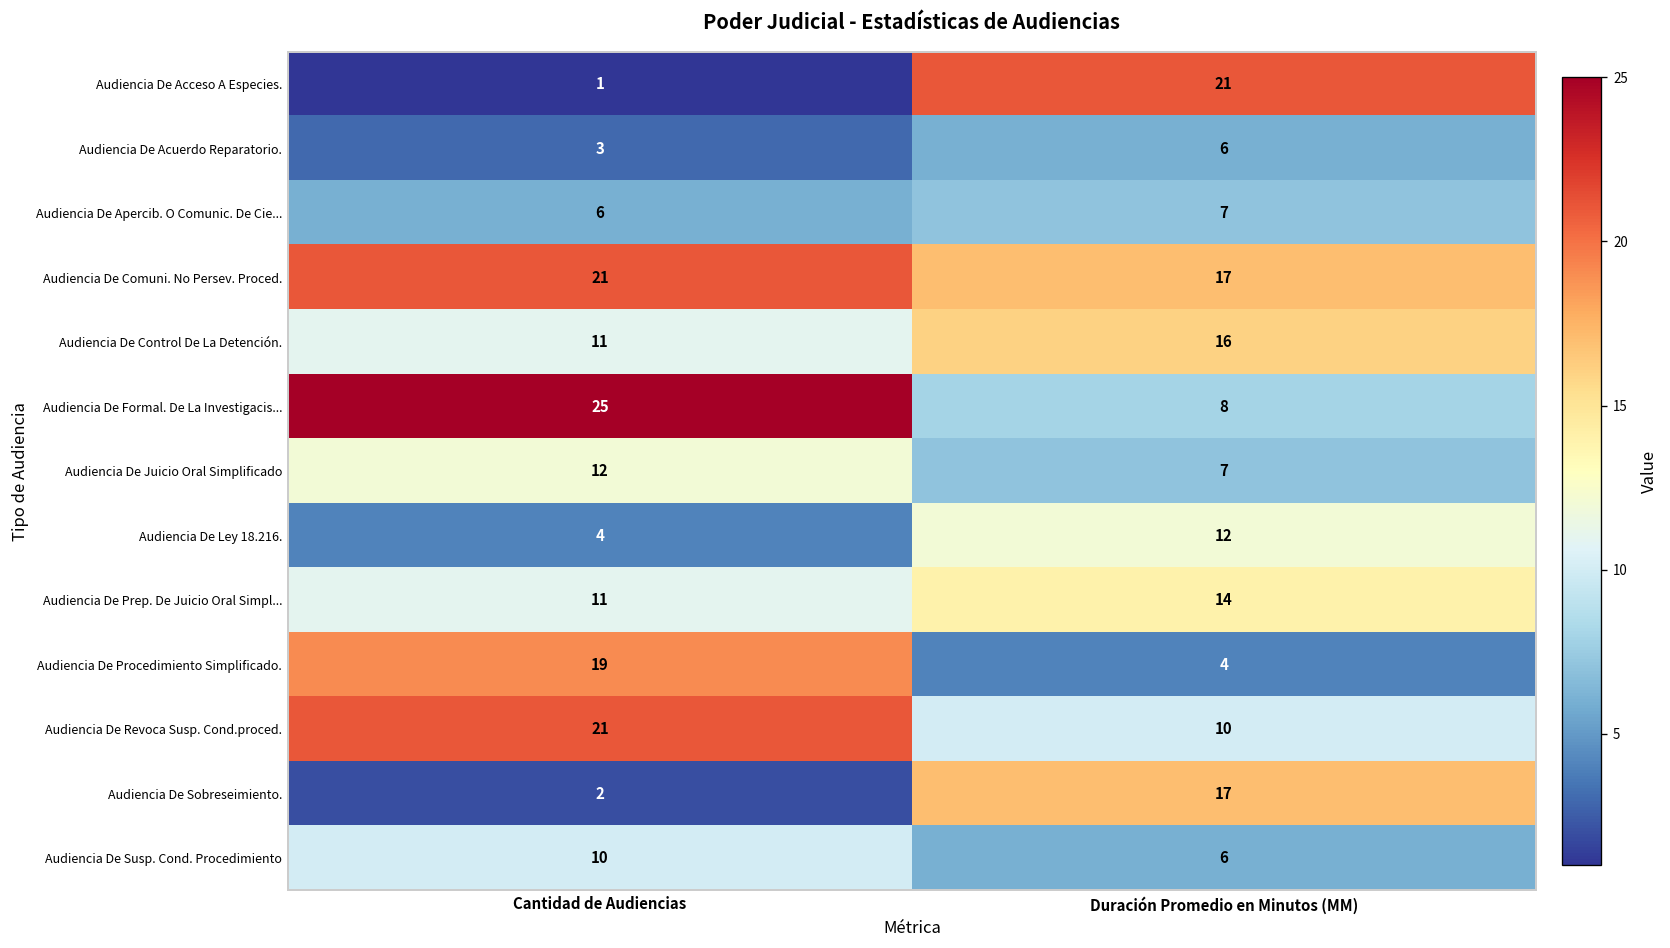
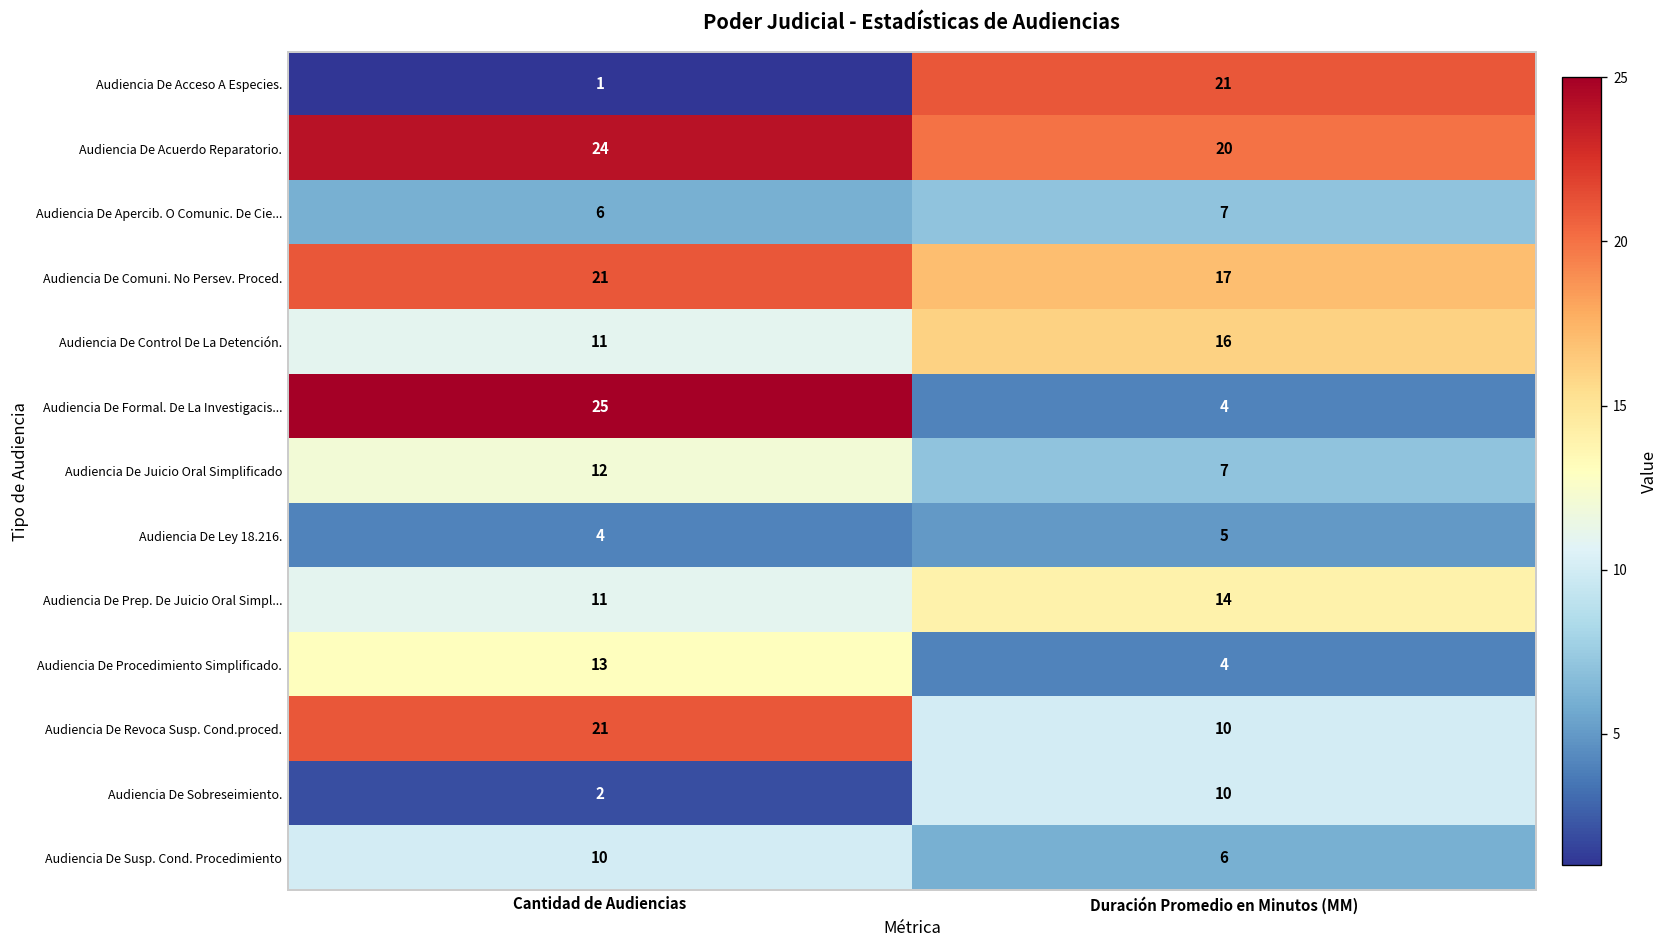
  {
    "Audiencia De Acceso A Especies.": {
      "Cantidad de Audiencias": 1,
      "Duración Promedio en Minutos (MM)": 21
    },
    "Audiencia De Acuerdo Reparatorio.": {
-     "Cantidad de Audiencias": 3,
-     "Duración Promedio en Minutos (MM)": 6
+     "Cantidad de Audiencias": 24,
+     "Duración Promedio en Minutos (MM)": 20
    },
    "Audiencia De Apercib. O Comunic. De Cie...": {
      "Cantidad de Audiencias": 6,
      "Duración Promedio en Minutos (MM)": 7
    },
    "Audiencia De Comuni. No Persev. Proced.": {
      "Cantidad de Audiencias": 21,
      "Duración Promedio en Minutos (MM)": 17
    },
    "Audiencia De Control De La Detención.": {
      "Cantidad de Audiencias": 11,
      "Duración Promedio en Minutos (MM)": 16
    },
    "Audiencia De Formal. De La Investigacis...": {
      "Cantidad de Audiencias": 25,
-     "Duración Promedio en Minutos (MM)": 8
+     "Duración Promedio en Minutos (MM)": 4
    },
    "Audiencia De Juicio Oral Simplificado": {
      "Cantidad de Audiencias": 12,
      "Duración Promedio en Minutos (MM)": 7
    },
    "Audiencia De Ley 18.216.": {
      "Cantidad de Audiencias": 4,
-     "Duración Promedio en Minutos (MM)": 12
+     "Duración Promedio en Minutos (MM)": 5
    },
    "Audiencia De Prep. De Juicio Oral Simpl...": {
      "Cantidad de Audiencias": 11,
      "Duración Promedio en Minutos (MM)": 14
    },
    "Audiencia De Procedimiento Simplificado.": {
-     "Cantidad de Audiencias": 19,
+     "Cantidad de Audiencias": 13,
      "Duración Promedio en Minutos (MM)": 4
    },
    "Audiencia De Revoca Susp. Cond.proced.": {
      "Cantidad de Audiencias": 21,
      "Duración Promedio en Minutos (MM)": 10
    },
    "Audiencia De Sobreseimiento.": {
      "Cantidad de Audiencias": 2,
-     "Duración Promedio en Minutos (MM)": 17
+     "Duración Promedio en Minutos (MM)": 10
    },
    "Audiencia De Susp. Cond. Procedimiento": {
      "Cantidad de Audiencias": 10,
      "Duración Promedio en Minutos (MM)": 6
    }
  }
